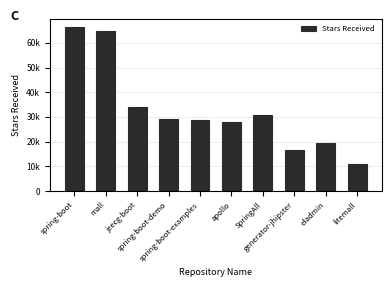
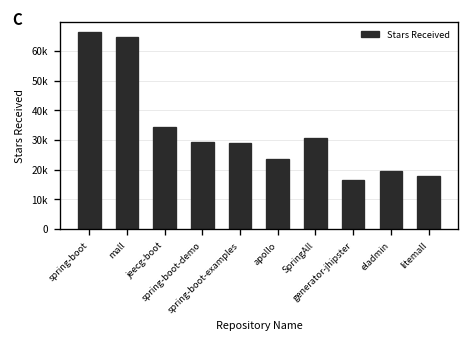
  {
    "spring-boot": 67000,
    "mall": 65000,
    "jeecg-boot": 34000,
    "spring-boot-demo": 29000,
    "spring-boot-examples": 29000,
-   "apollo": 28000,
+   "apollo": 24000,
    "SpringAll": 31000,
    "generator-jhipster": 17000,
    "eladmin": 20000,
-   "litemall": 11000
+   "litemall": 18000
  }
